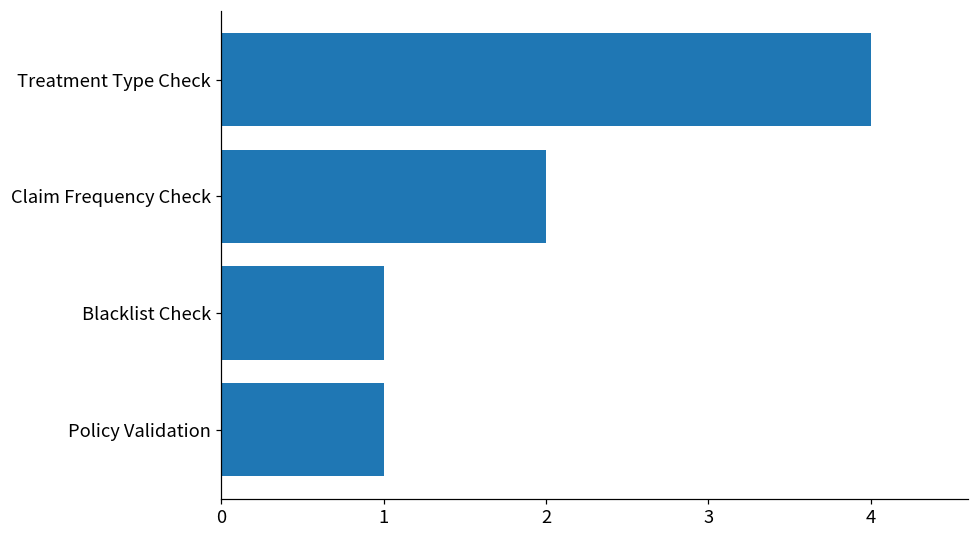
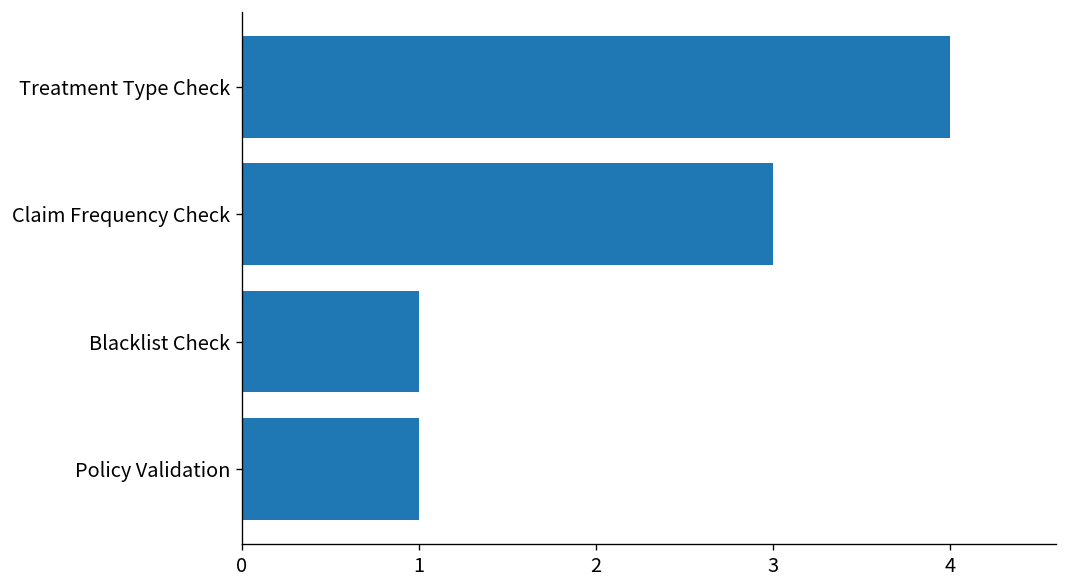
  {
    "Treatment Type Check": 4,
-   "Claim Frequency Check": 2,
+   "Claim Frequency Check": 3,
    "Blacklist Check": 1,
    "Policy Validation": 1
  }
